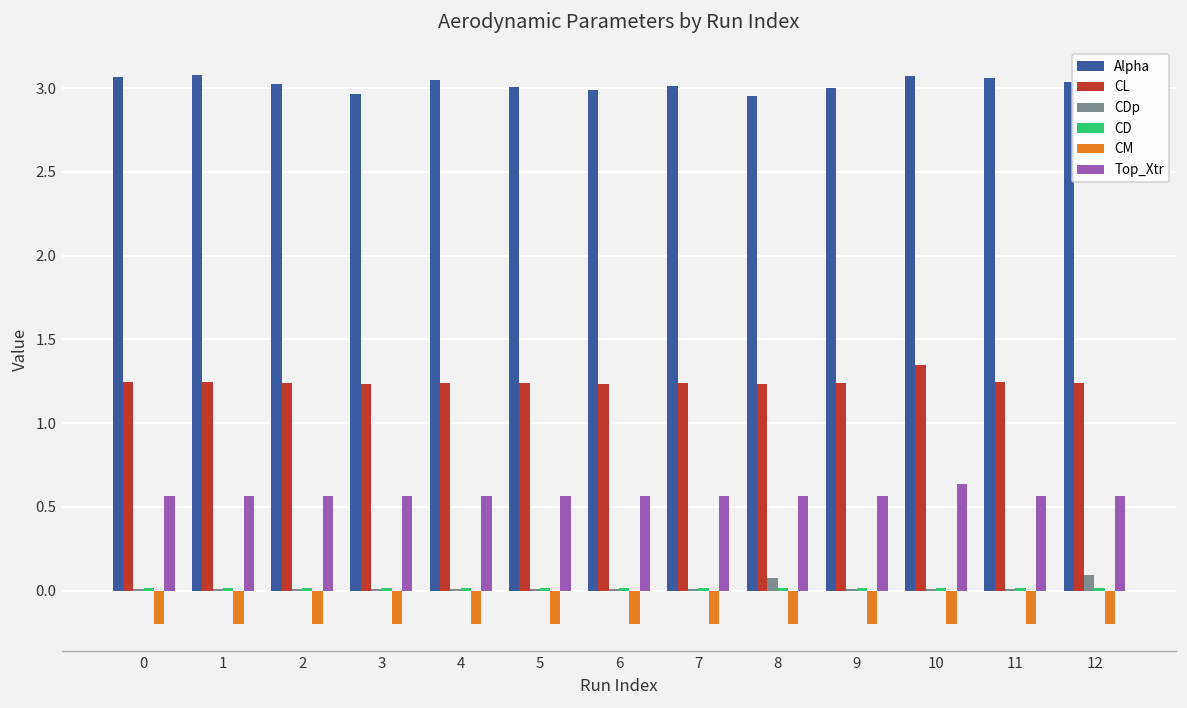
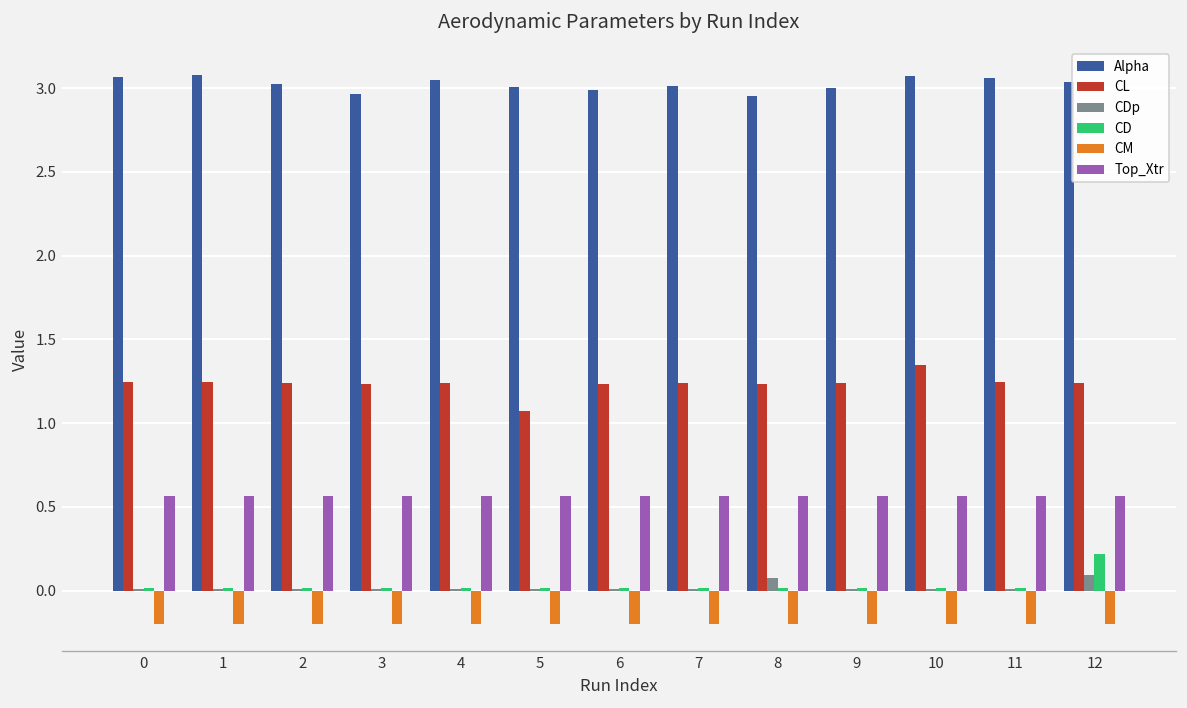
  {
    "Alpha": {
      "0": 3.07,
      "1": 3.08,
      "2": 3.02,
      "3": 2.96,
      "4": 3.05,
      "5": 3.01,
      "6": 2.99,
      "7": 3.02,
      "8": 2.95,
      "9": 3.00,
      "10": 3.07,
      "11": 3.06,
      "12": 3.04
    },
    "CL": {
      "0": 1.24,
      "1": 1.24,
      "2": 1.24,
      "3": 1.23,
      "4": 1.24,
-     "5": 1.24,
+     "5": 1.07,
      "6": 1.24,
      "7": 1.24,
      "8": 1.23,
      "9": 1.24,
      "10": 1.34,
      "11": 1.24,
      "12": 1.24
    },
    "CDp": {
      "8": 0.08,
      "12": 0.09
    },
    "CD": {
-     "12": 0.01
+     "12": 0.22
    },
    "CM": {
      "0": -0.20,
      "1": -0.20,
      "2": -0.20,
      "3": -0.20,
      "4": -0.20,
      "5": -0.20,
      "6": -0.20,
      "7": -0.20,
      "8": -0.20,
      "9": -0.20,
      "10": -0.20,
      "11": -0.20,
      "12": -0.20
    },
    "Top_Xtr": {
      "0": 0.56,
      "1": 0.56,
      "2": 0.56,
      "3": 0.56,
      "4": 0.56,
      "5": 0.56,
      "6": 0.56,
      "7": 0.56,
      "8": 0.56,
      "9": 0.56,
-     "10": 0.64,
+     "10": 0.56,
      "11": 0.56,
      "12": 0.56
    }
  }
